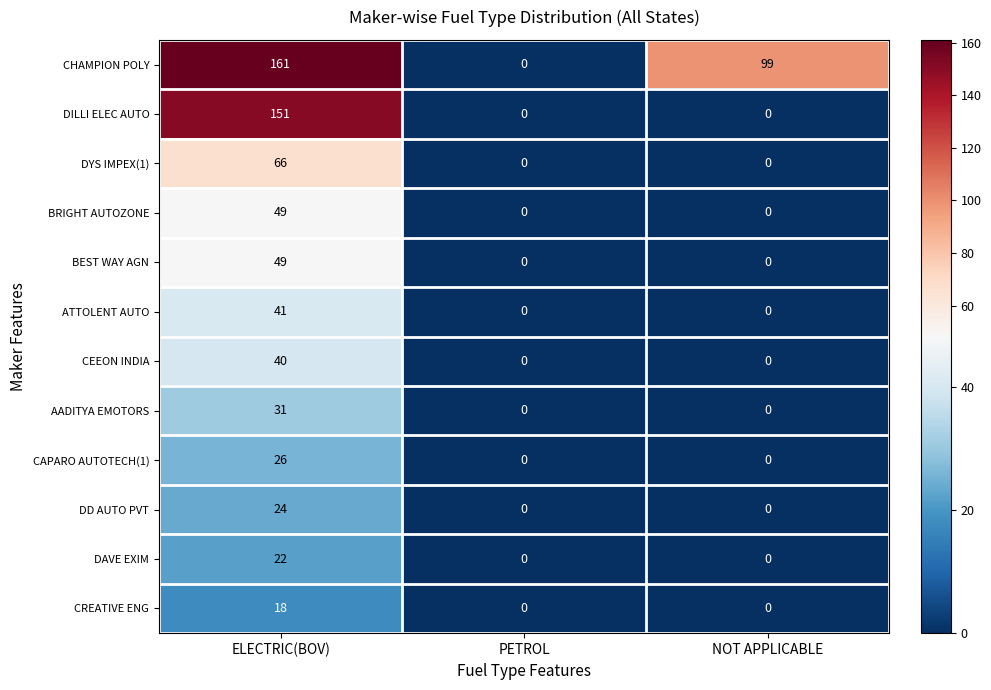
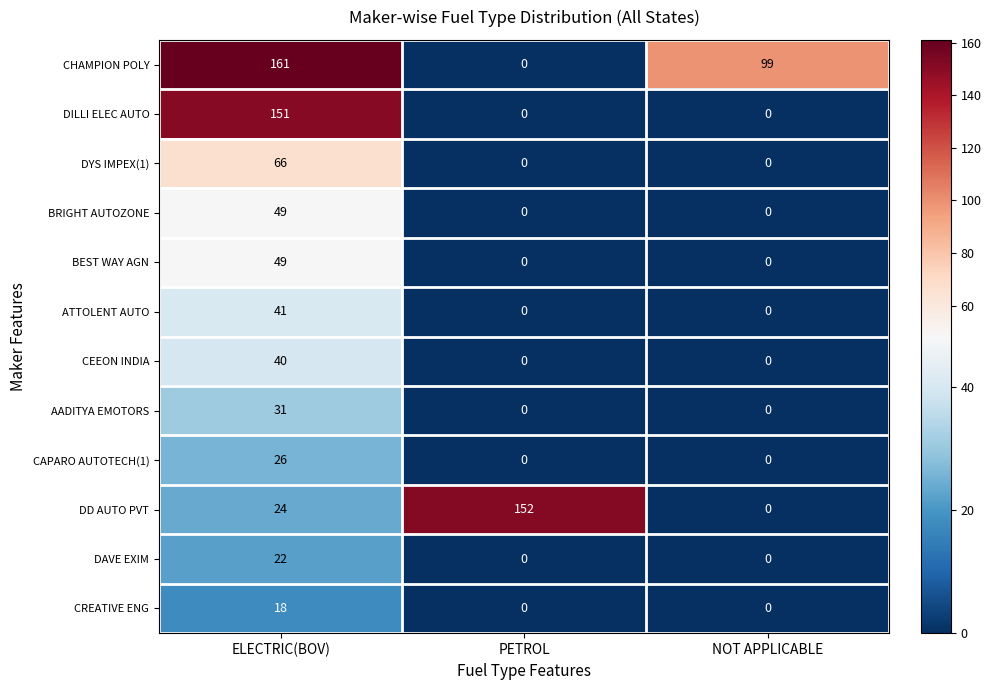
  {
    "CHAMPION POLY": {
      "ELECTRIC(BOV)": 161,
      "PETROL": 0,
      "NOT APPLICABLE": 99
    },
    "DILLI ELEC AUTO": {
      "ELECTRIC(BOV)": 151,
      "PETROL": 0,
      "NOT APPLICABLE": 0
    },
    "DYS IMPEX(1)": {
      "ELECTRIC(BOV)": 66,
      "PETROL": 0,
      "NOT APPLICABLE": 0
    },
    "BRIGHT AUTOZONE": {
      "ELECTRIC(BOV)": 49,
      "PETROL": 0,
      "NOT APPLICABLE": 0
    },
    "BEST WAY AGN": {
      "ELECTRIC(BOV)": 49,
      "PETROL": 0,
      "NOT APPLICABLE": 0
    },
    "ATTOLENT AUTO": {
      "ELECTRIC(BOV)": 41,
      "PETROL": 0,
      "NOT APPLICABLE": 0
    },
    "CEEON INDIA": {
      "ELECTRIC(BOV)": 40,
      "PETROL": 0,
      "NOT APPLICABLE": 0
    },
    "AADITYA EMOTORS": {
      "ELECTRIC(BOV)": 31,
      "PETROL": 0,
      "NOT APPLICABLE": 0
    },
    "CAPARO AUTOTECH(1)": {
      "ELECTRIC(BOV)": 26,
      "PETROL": 0,
      "NOT APPLICABLE": 0
    },
    "DD AUTO PVT": {
      "ELECTRIC(BOV)": 24,
-     "PETROL": 0,
+     "PETROL": 152,
      "NOT APPLICABLE": 0
    },
    "DAVE EXIM": {
      "ELECTRIC(BOV)": 22,
      "PETROL": 0,
      "NOT APPLICABLE": 0
    },
    "CREATIVE ENG": {
      "ELECTRIC(BOV)": 18,
      "PETROL": 0,
      "NOT APPLICABLE": 0
    }
  }
